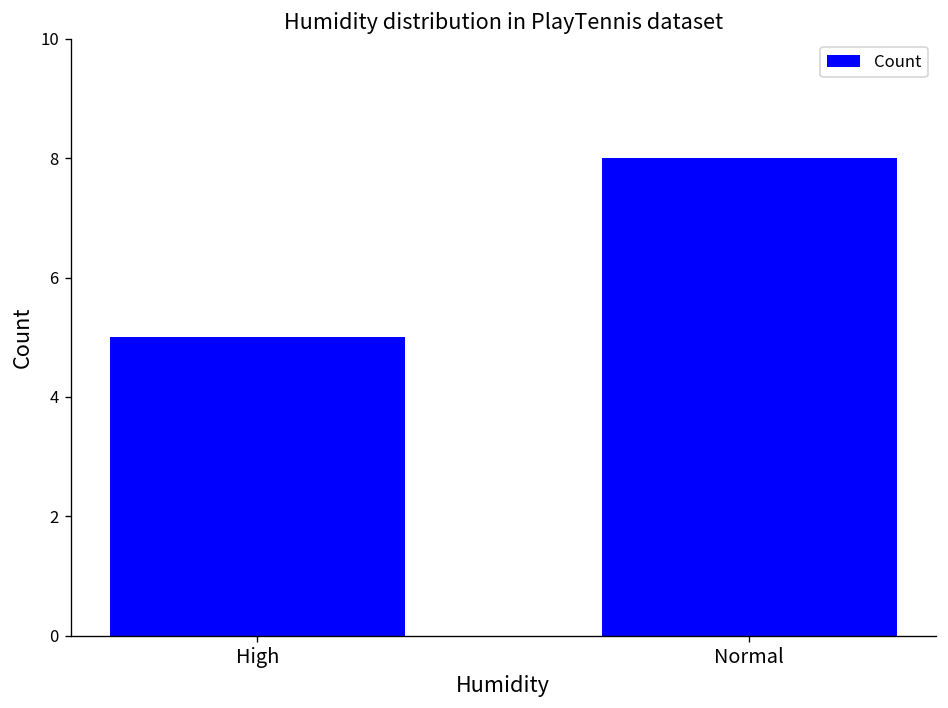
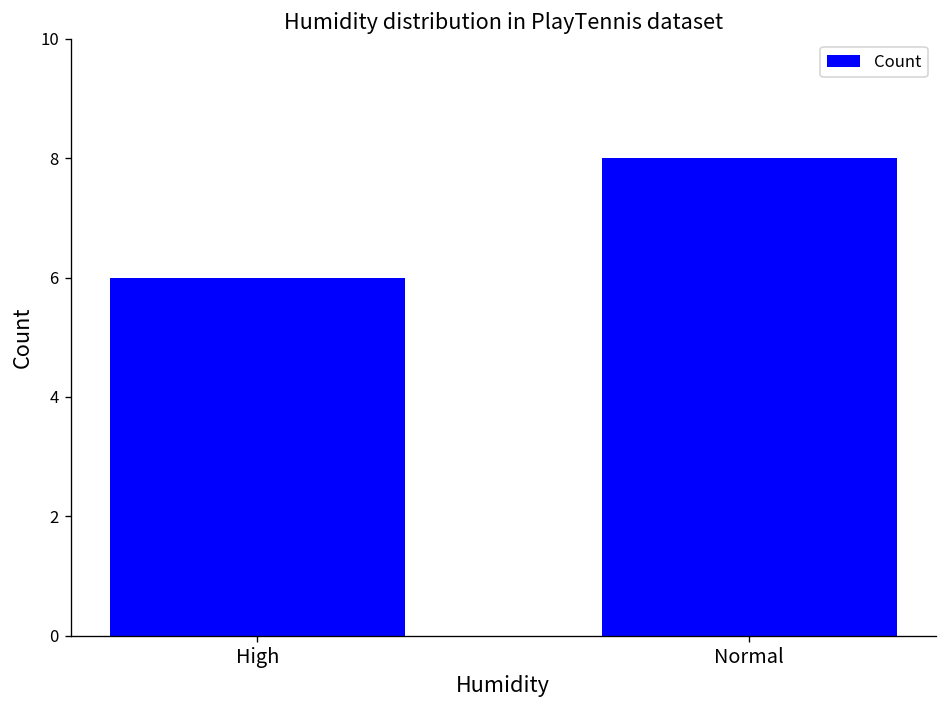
  {
-   "High": 5,
+   "High": 6,
    "Normal": 8
  }
